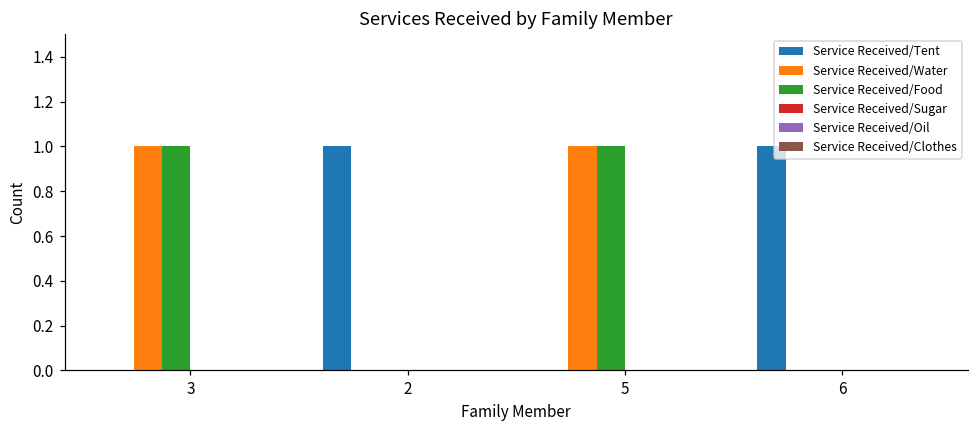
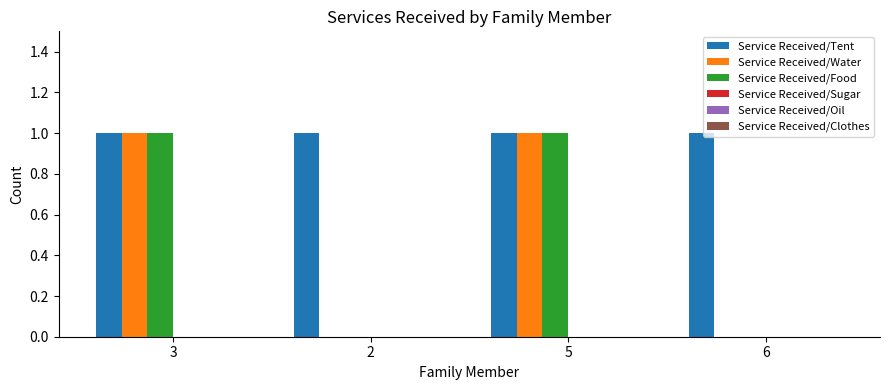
  {
    "Service Received/Tent": {
-     "3": 0,
+     "3": 1,
      "2": 1,
-     "5": 0,
+     "5": 1,
      "6": 1
    },
    "Service Received/Water": {
      "3": 1,
      "2": 0,
      "5": 1,
      "6": 0
    },
    "Service Received/Food": {
      "3": 1,
      "2": 0,
      "5": 1,
      "6": 0
    },
    "Service Received/Sugar": {
      "3": 0,
      "2": 0,
      "5": 0,
      "6": 0
    },
    "Service Received/Oil": {
      "3": 0,
      "2": 0,
      "5": 0,
      "6": 0
    },
    "Service Received/Clothes": {
      "3": 0,
      "2": 0,
      "5": 0,
      "6": 0
    }
  }
